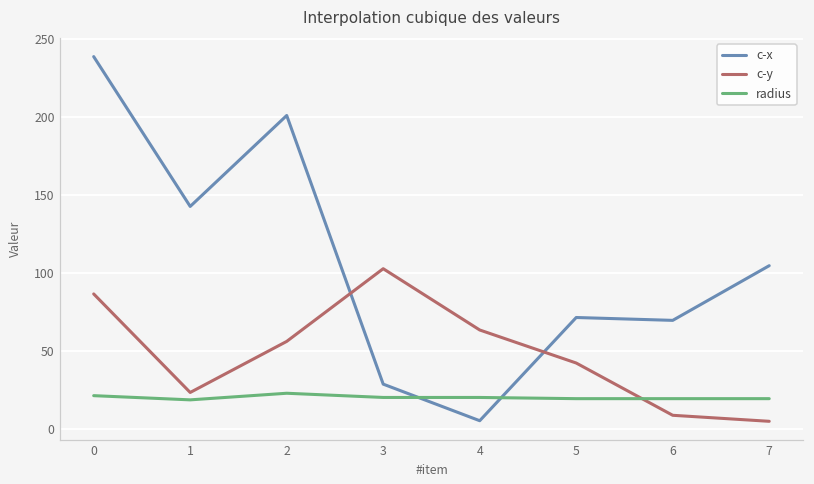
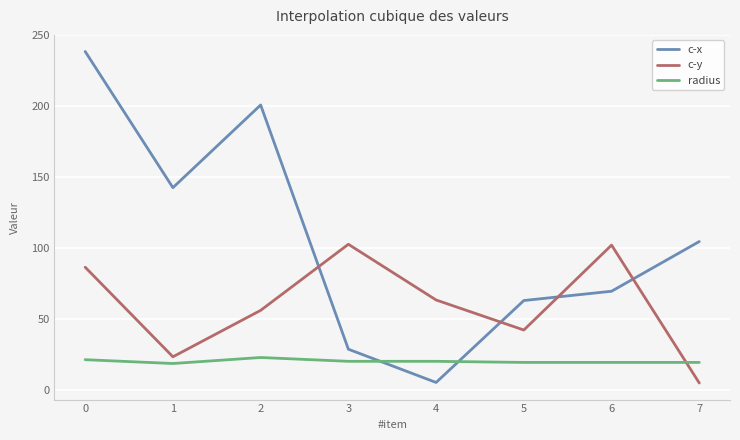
  {
    "c-x": {
      "0": 238,
      "1": 143,
      "2": 201,
      "3": 29,
      "4": 5,
-     "5": 71,
+     "5": 63,
      "6": 70,
      "7": 105
    },
    "c-y": {
      "0": 87,
      "1": 23,
      "2": 56,
      "3": 103,
      "4": 63,
      "5": 42,
-     "6": 9,
+     "6": 102,
      "7": 5
    },
    "radius": {
      "0": 21,
      "1": 19,
      "2": 23,
      "3": 20,
      "4": 20,
      "5": 20,
      "6": 20,
      "7": 20
    }
  }
